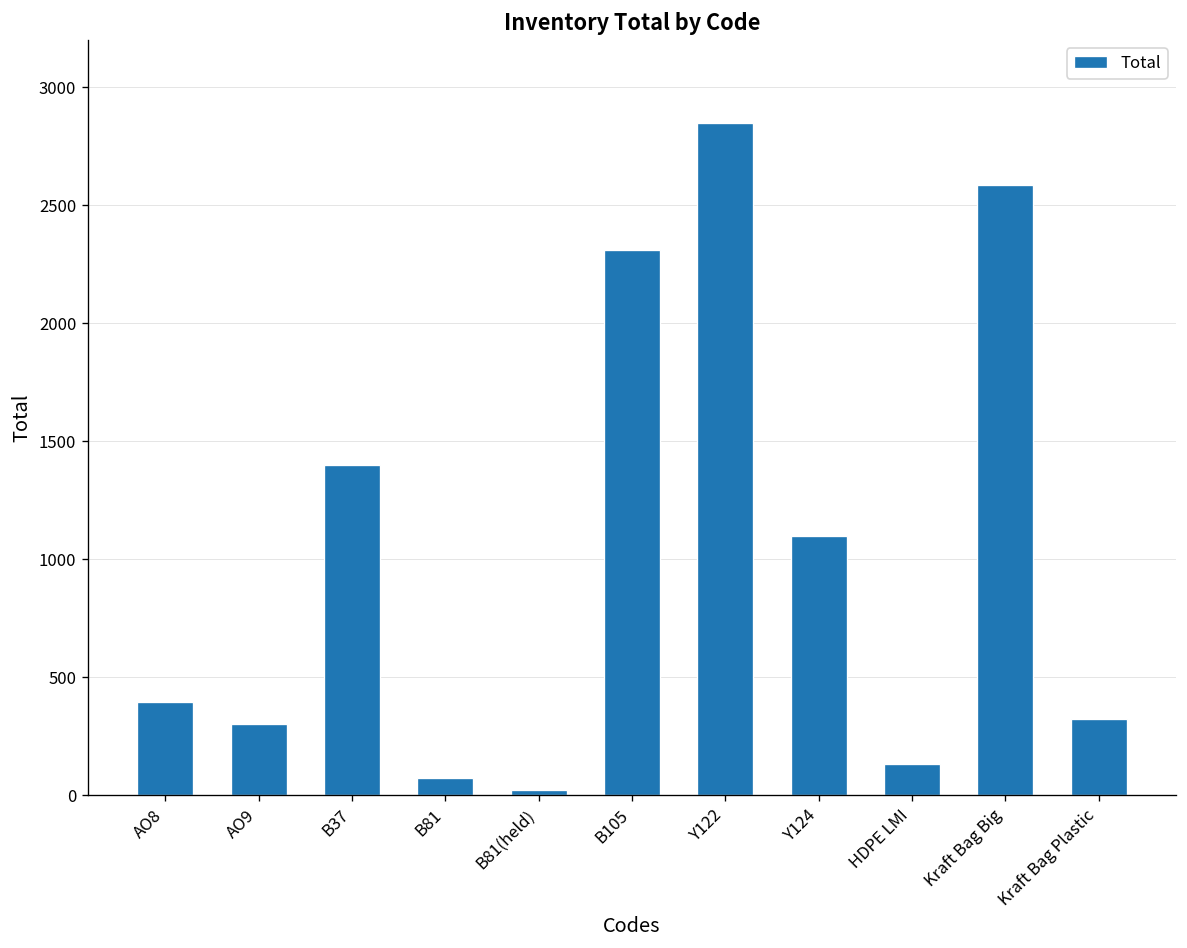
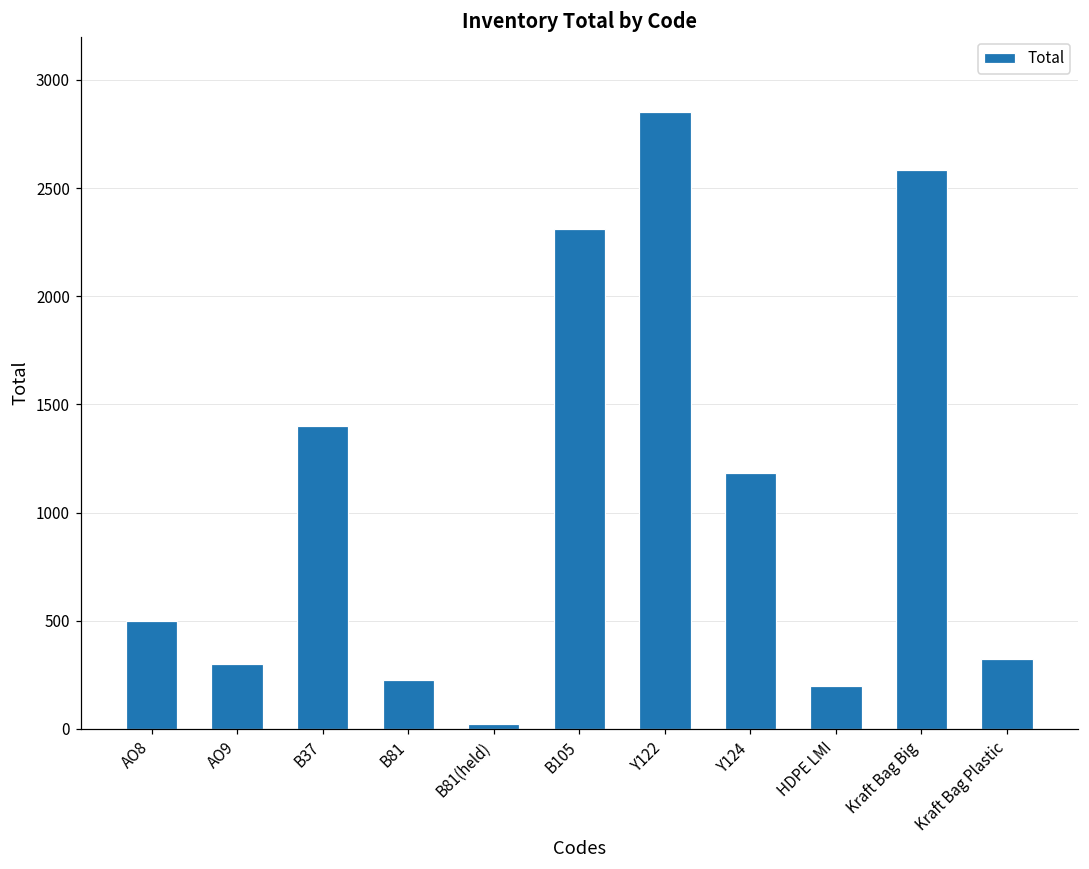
  {
-   "AO8": 400,
+   "AO8": 500,
    "AO9": 300,
    "B37": 1400,
-   "B81": 70,
+   "B81": 230,
    "B81(held)": 20,
    "B105": 2310,
    "Y122": 2850,
-   "Y124": 1100,
-   "HDPE LMI": 130,
+   "Y124": 1180,
+   "HDPE LMI": 200,
    "Kraft Bag Big": 2580,
    "Kraft Bag Plastic": 320
  }
